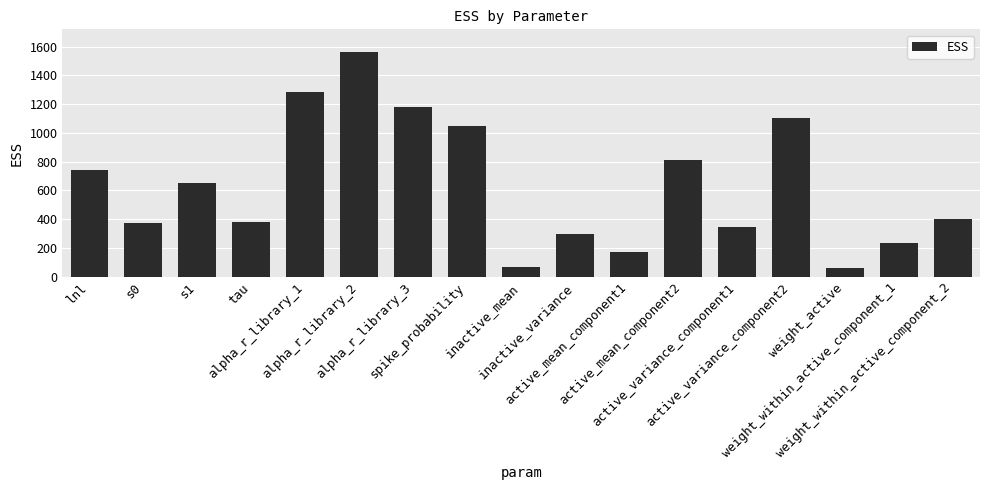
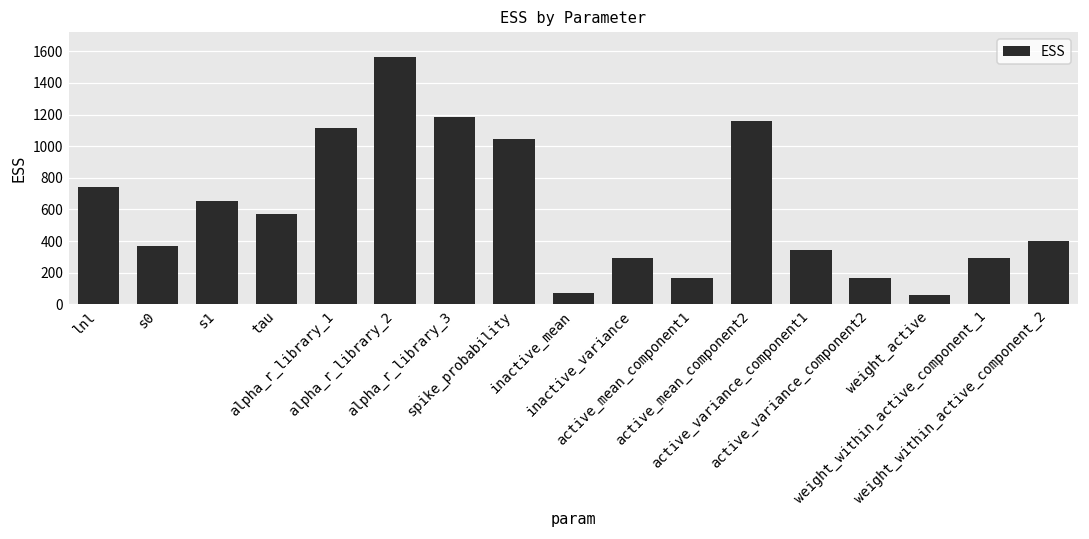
  {
    "lnl": 740,
    "s0": 370,
    "s1": 650,
-   "tau": 380,
-   "alpha_r_library_1": 1290,
+   "tau": 570,
+   "alpha_r_library_1": 1120,
    "alpha_r_library_2": 1560,
    "alpha_r_library_3": 1180,
    "spike_probability": 1050,
    "inactive_mean": 70,
    "inactive_variance": 300,
    "active_mean_component1": 170,
-   "active_mean_component2": 810,
+   "active_mean_component2": 1160,
    "active_variance_component1": 340,
-   "active_variance_component2": 1100,
+   "active_variance_component2": 170,
    "weight_active": 60,
-   "weight_within_active_component_1": 230,
+   "weight_within_active_component_1": 290,
    "weight_within_active_component_2": 400
  }
